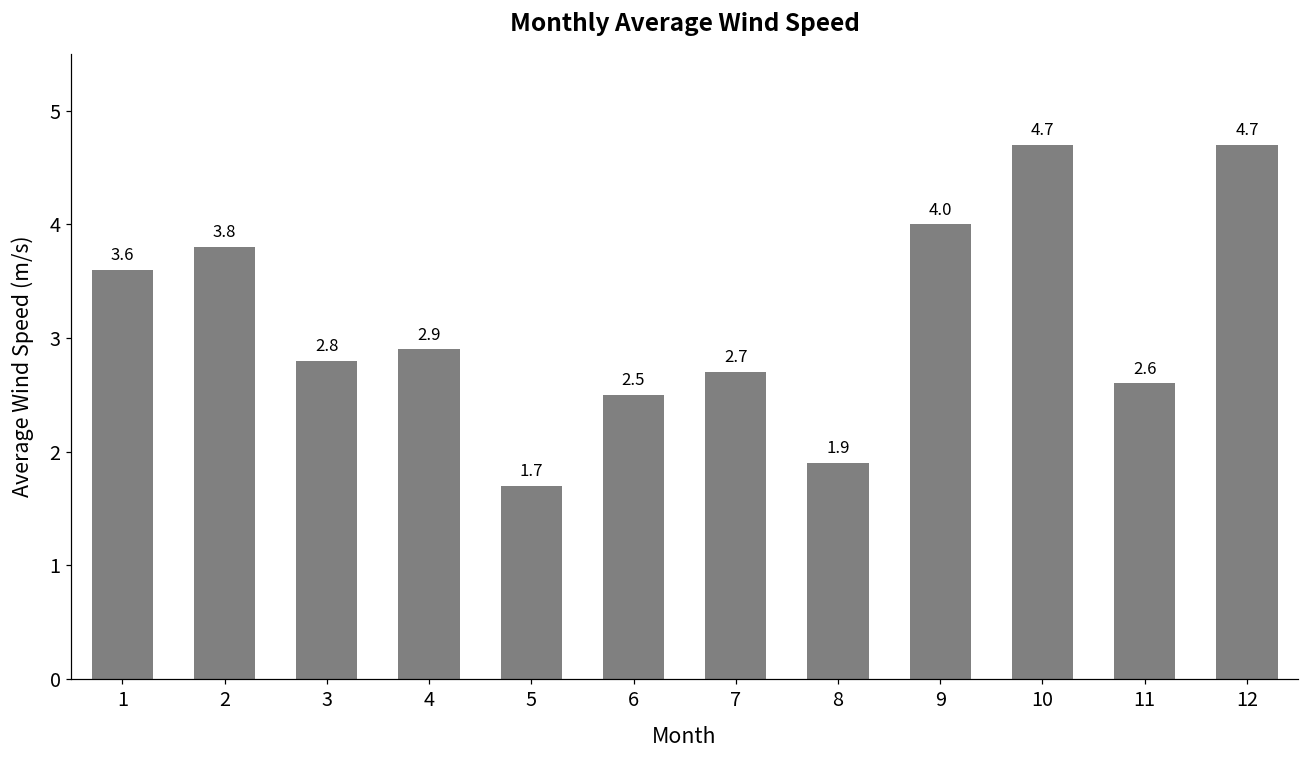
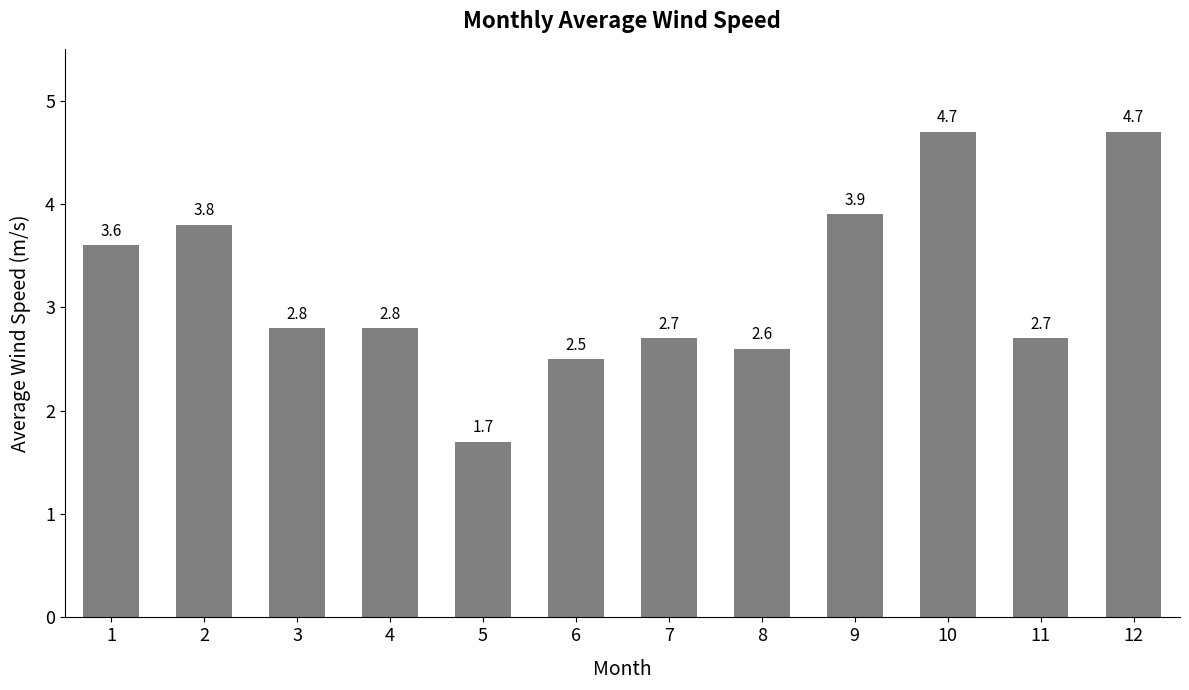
  {
    "1": 3.6,
    "2": 3.8,
    "3": 2.8,
-   "4": 2.9,
+   "4": 2.8,
    "5": 1.7,
    "6": 2.5,
    "7": 2.7,
-   "8": 1.9,
-   "9": 4.0,
+   "8": 2.6,
+   "9": 3.9,
    "10": 4.7,
-   "11": 2.6,
+   "11": 2.7,
    "12": 4.7
  }
